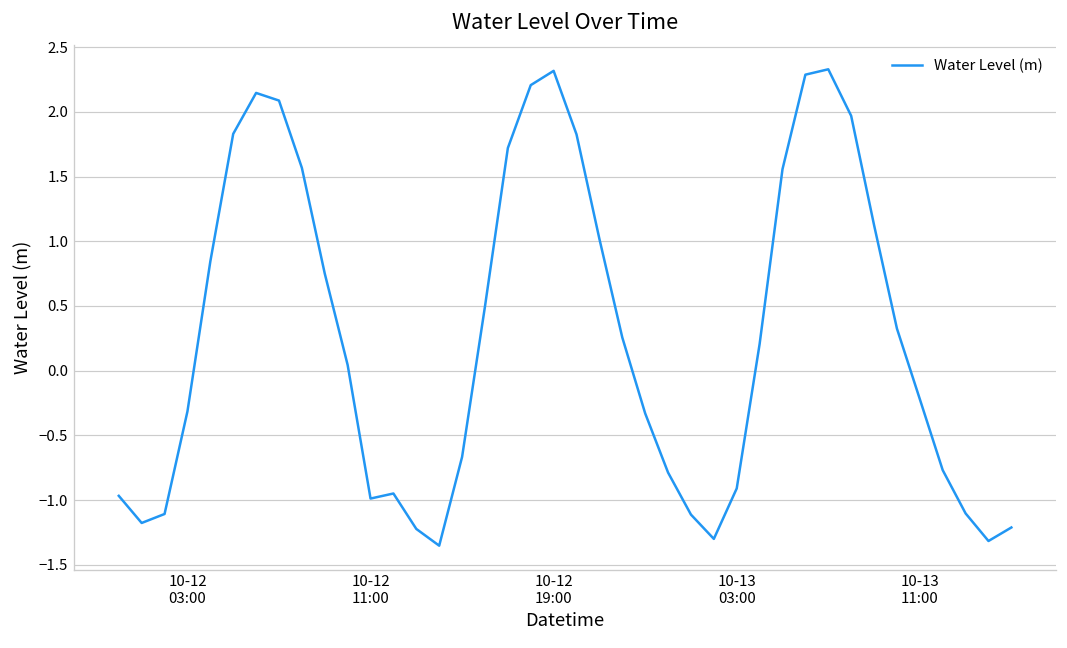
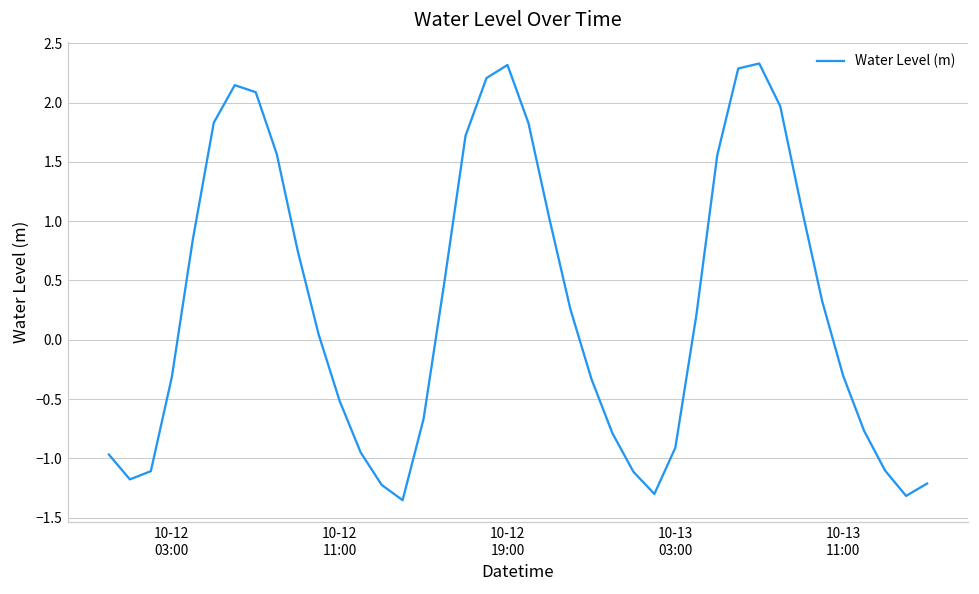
  {
    "10-12 03:00": -0.32,
-   "10-12 11:00": -0.99,
+   "10-12 11:00": -0.52,
    "10-12 19:00": 2.32,
    "10-13 03:00": -0.91,
-   "10-13 11:00": -0.22
+   "10-13 11:00": -0.30
  }
